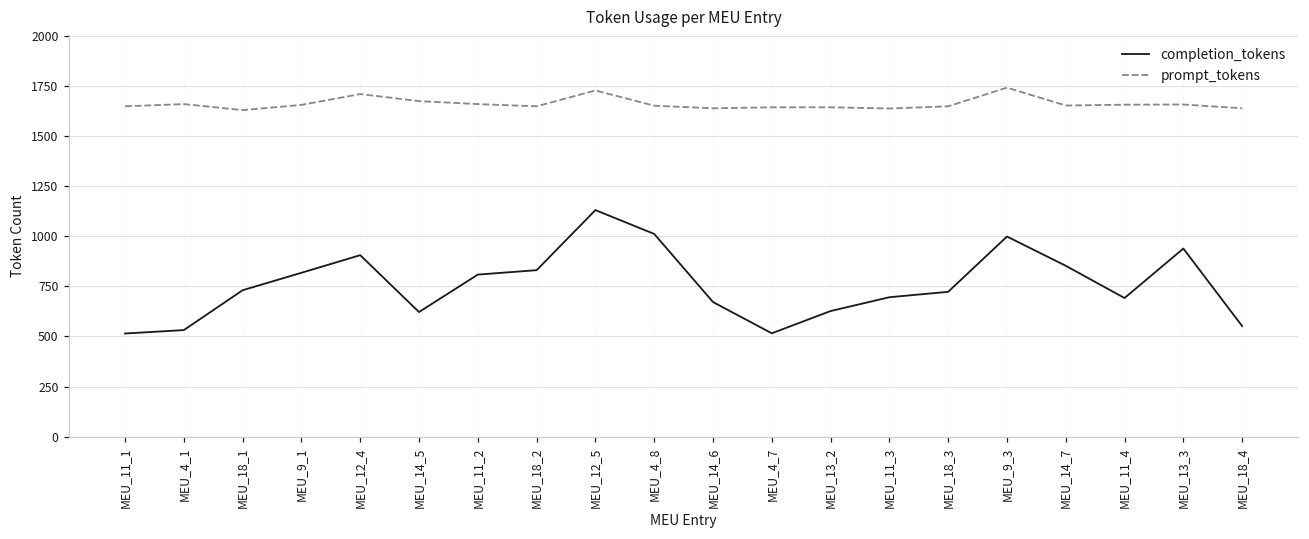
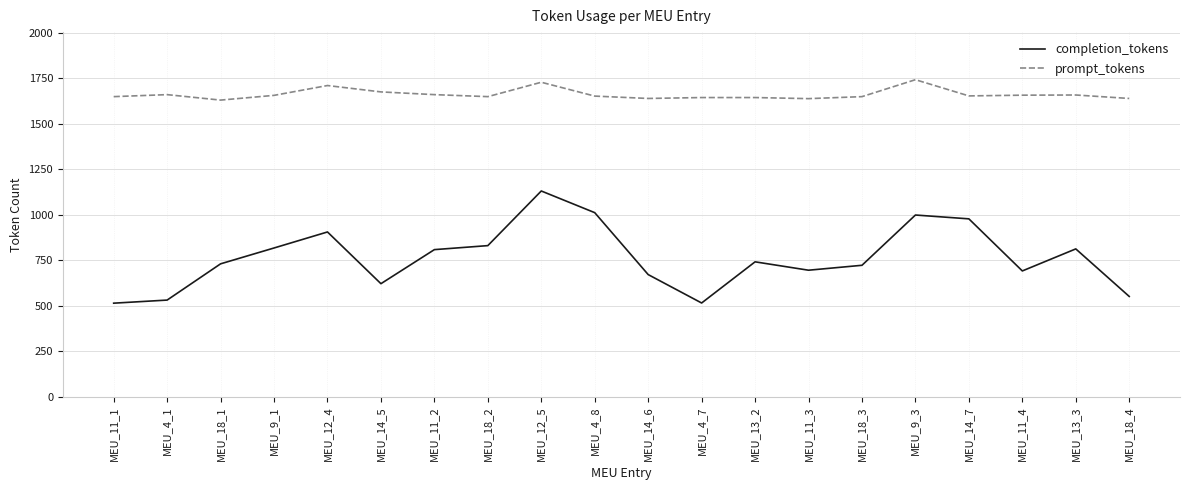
  {
    "completion_tokens": {
      "MEU_11_1": 520,
      "MEU_4_1": 530,
      "MEU_18_1": 730,
      "MEU_9_1": 820,
      "MEU_12_4": 910,
      "MEU_14_5": 620,
      "MEU_11_2": 810,
      "MEU_18_2": 830,
      "MEU_12_5": 1130,
      "MEU_4_8": 1010,
      "MEU_14_6": 670,
      "MEU_4_7": 520,
-     "MEU_13_2": 630,
+     "MEU_13_2": 740,
      "MEU_11_3": 700,
      "MEU_18_3": 720,
      "MEU_9_3": 1000,
-     "MEU_14_7": 850,
+     "MEU_14_7": 980,
      "MEU_11_4": 690,
-     "MEU_13_3": 940,
+     "MEU_13_3": 810,
      "MEU_18_4": 550
    },
    "prompt_tokens": {
      "MEU_11_1": 1650,
      "MEU_4_1": 1660,
      "MEU_18_1": 1630,
      "MEU_9_1": 1660,
      "MEU_12_4": 1710,
      "MEU_14_5": 1680,
      "MEU_11_2": 1660,
      "MEU_18_2": 1650,
      "MEU_12_5": 1730,
      "MEU_4_8": 1650,
      "MEU_14_6": 1640,
      "MEU_4_7": 1640,
      "MEU_13_2": 1640,
      "MEU_11_3": 1640,
      "MEU_18_3": 1650,
      "MEU_9_3": 1740,
      "MEU_14_7": 1650,
      "MEU_11_4": 1660,
      "MEU_13_3": 1660,
      "MEU_18_4": 1640
    }
  }
